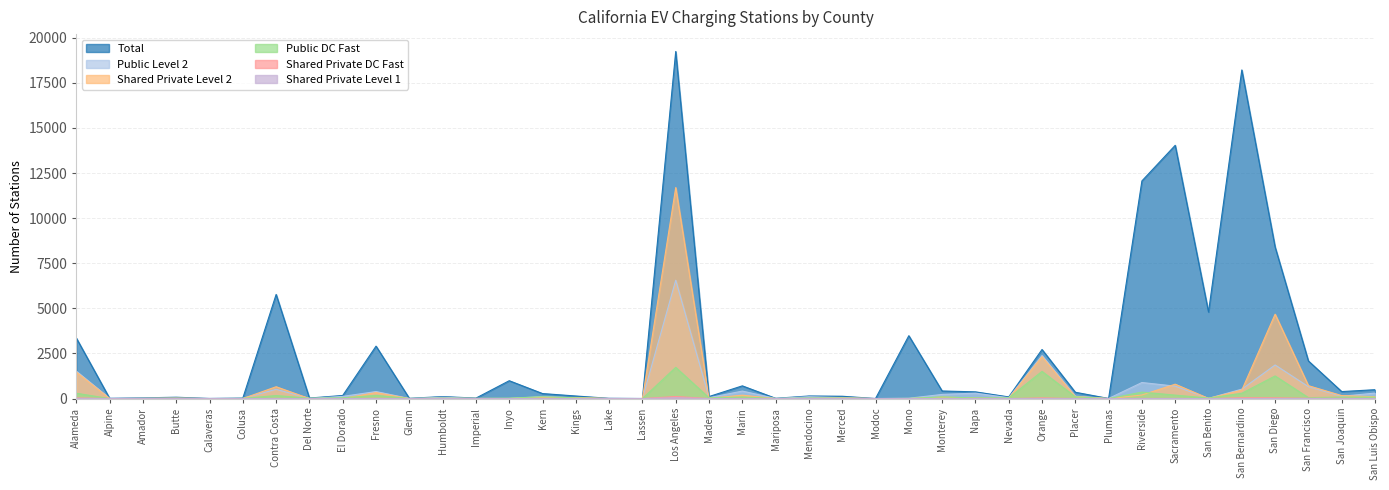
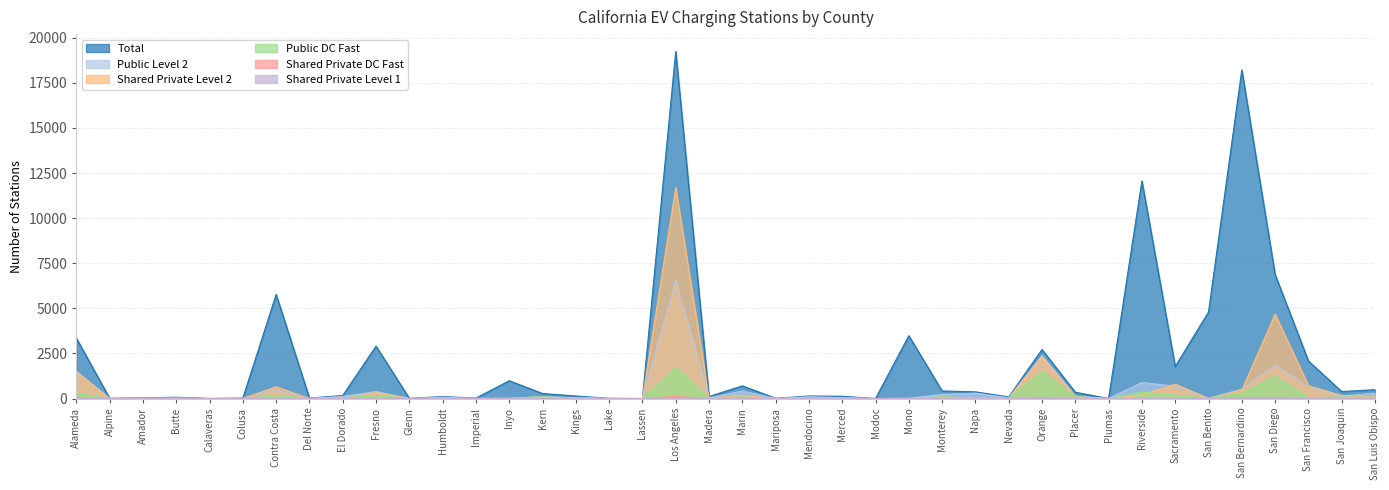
  {
    "Total": {
      "Alameda": 3400,
      "Contra Costa": 5800,
      "Fresno": 2900,
      "Inyo": 1000,
      "Kern": 300,
      "Los Angeles": 19200,
      "Marin": 700,
      "Mono": 3500,
      "Monterey": 400,
      "Orange": 2700,
      "Placer": 400,
      "Riverside": 12100,
-     "Sacramento": 14000,
+     "Sacramento": 1800,
      "San Benito": 4800,
      "San Bernardino": 18200,
-     "San Diego": 8400,
+     "San Diego": 6900,
      "San Francisco": 2100,
      "San Joaquin": 400,
      "San Luis Obispo": 500
    },
    "Public DC Fast": {
      "Alameda": 300,
      "Contra Costa": 200,
      "Fresno": 200,
      "Los Angeles": 1700,
      "Orange": 1500,
      "Riverside": 400,
      "Sacramento": 200,
      "San Bernardino": 300,
      "San Diego": 1300
    }
  }
